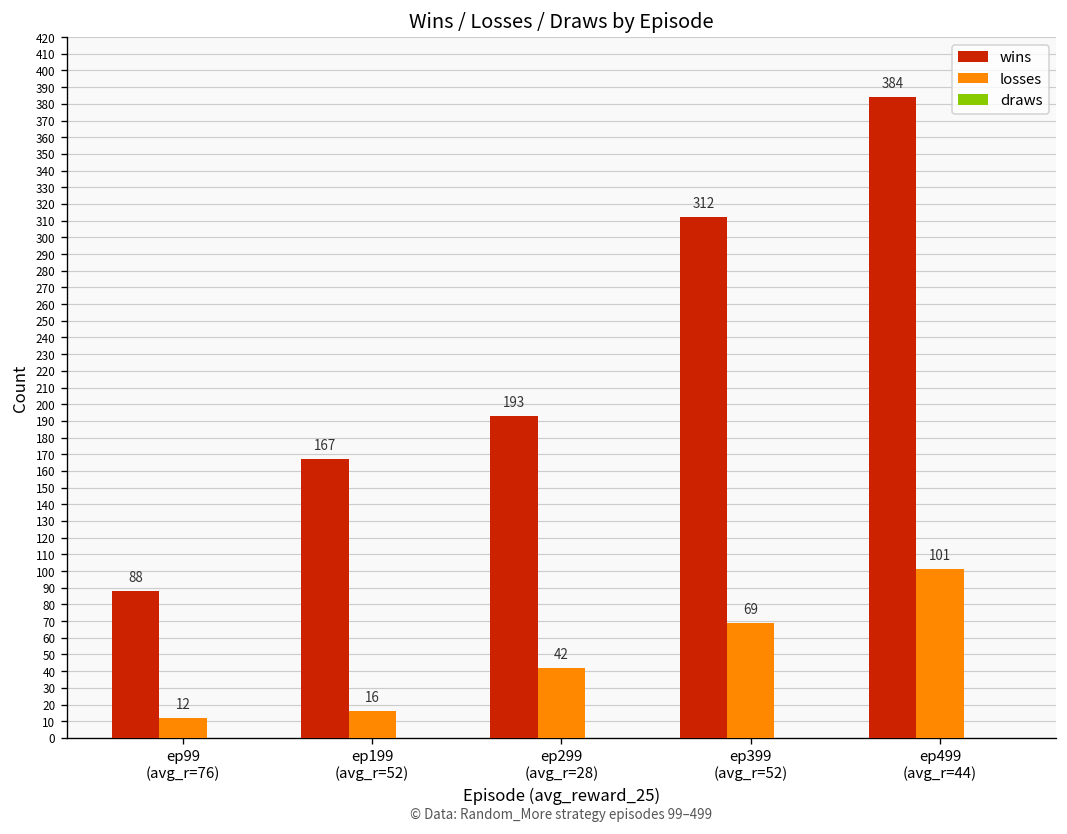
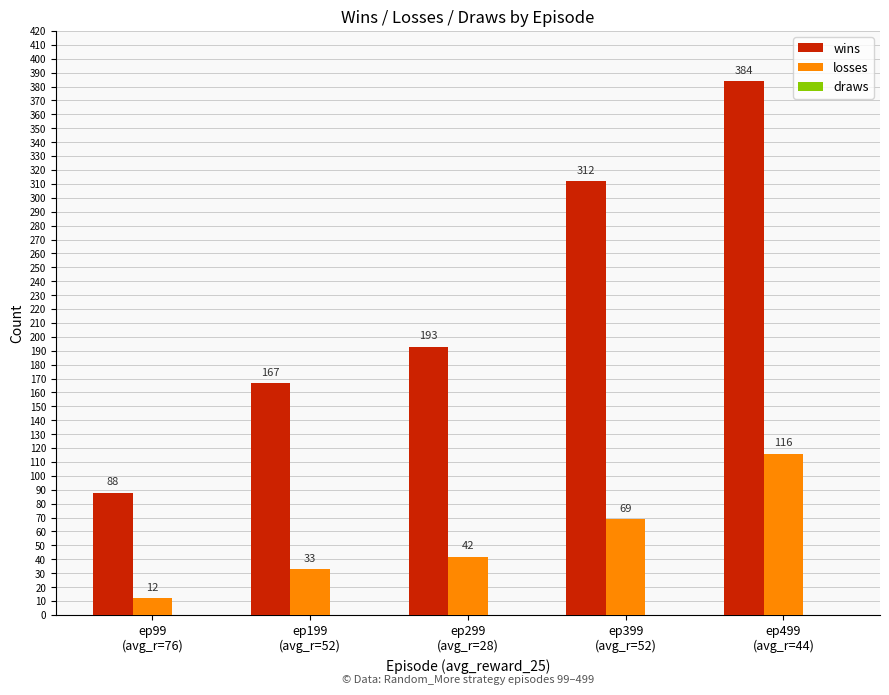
  {
    "wins": {
      "ep99 (avg_r=76)": 88,
      "ep199 (avg_r=52)": 167,
      "ep299 (avg_r=28)": 193,
      "ep399 (avg_r=52)": 312,
      "ep499 (avg_r=44)": 384
    },
    "losses": {
      "ep99 (avg_r=76)": 12,
-     "ep199 (avg_r=52)": 16,
+     "ep199 (avg_r=52)": 33,
      "ep299 (avg_r=28)": 42,
      "ep399 (avg_r=52)": 69,
-     "ep499 (avg_r=44)": 101
+     "ep499 (avg_r=44)": 116
    },
    "draws": {
      "ep99 (avg_r=76)": 0,
      "ep199 (avg_r=52)": 0,
      "ep299 (avg_r=28)": 0,
      "ep399 (avg_r=52)": 0,
      "ep499 (avg_r=44)": 0
    }
  }
